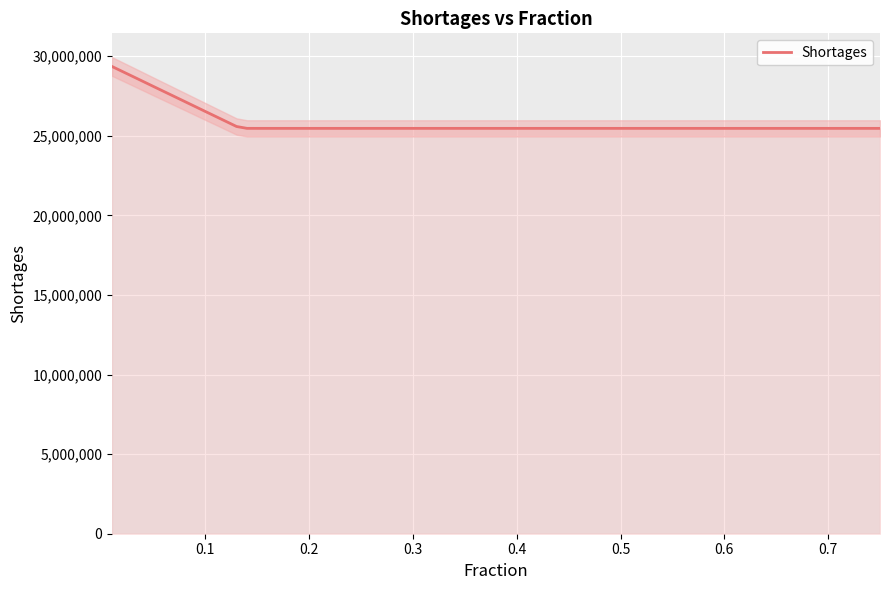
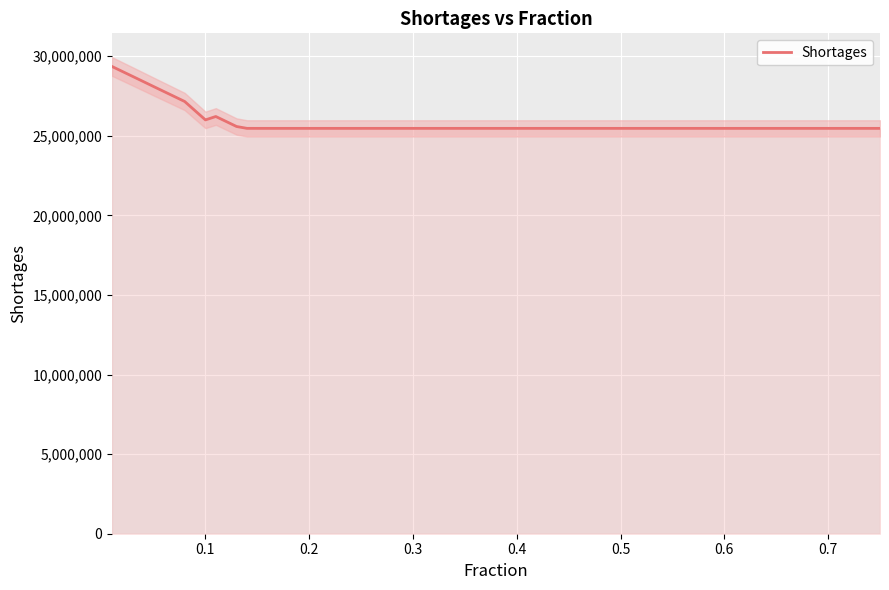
  {
    "Shortages": {
-     "0.1": "26,500,000",
+     "0.1": "26,000,000",
      "0.2": "25,500,000",
      "0.5": "25,500,000"
    }
  }
